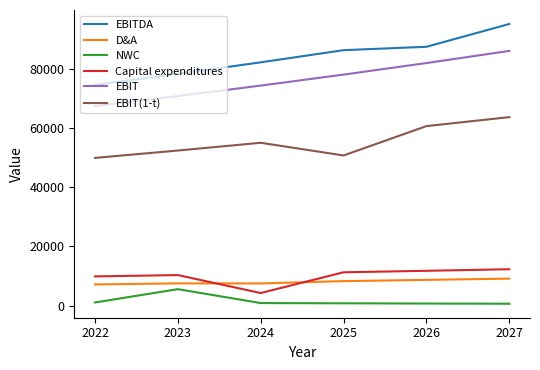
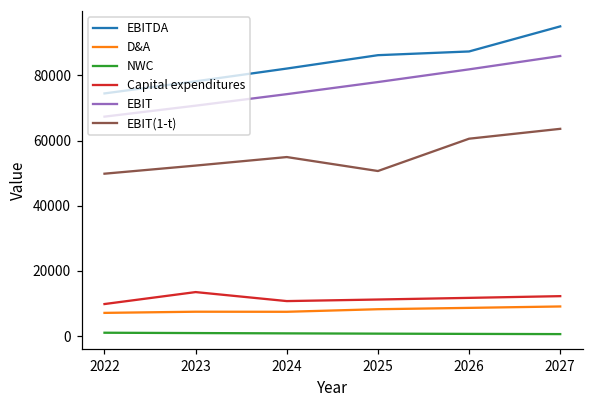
  {
    "EBITDA": {
      "2024": 82000,
      "2025": 86000,
      "2026": 87000,
      "2027": 95000
    },
    "D&A": {
      "2022": 7000,
      "2023": 7000,
      "2024": 7000,
      "2025": 8000,
      "2026": 9000,
      "2027": 9000
    },
    "NWC": {
      "2022": 1000,
-     "2023": 6000,
+     "2023": 1000,
      "2024": 1000,
      "2025": 1000,
      "2026": 1000,
      "2027": 1000
    },
    "Capital expenditures": {
      "2022": 10000,
-     "2023": 10000,
-     "2024": 4000,
+     "2023": 14000,
+     "2024": 11000,
      "2025": 11000,
      "2026": 12000,
      "2027": 12000
    },
    "EBIT": {
      "2024": 74000,
      "2025": 78000,
      "2026": 82000,
      "2027": 86000
    },
    "EBIT(1-t)": {
      "2022": 50000,
      "2023": 52000,
      "2024": 55000,
      "2025": 51000,
      "2026": 61000,
      "2027": 64000
    }
  }
